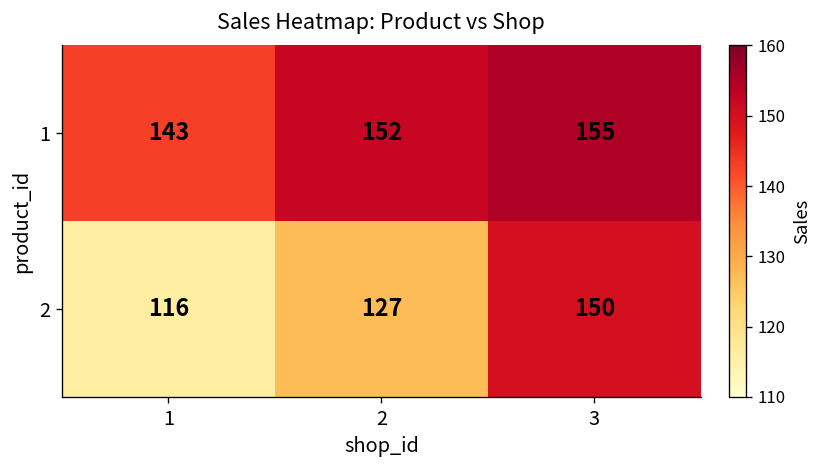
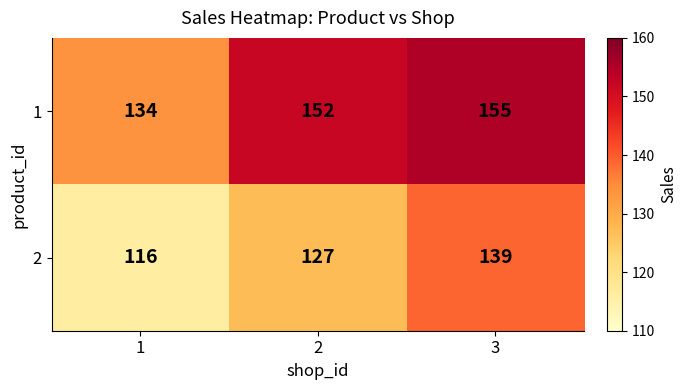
  {
    "1": {
-     "1": 143,
+     "1": 134,
      "2": 152,
      "3": 155
    },
    "2": {
      "1": 116,
      "2": 127,
-     "3": 150
+     "3": 139
    }
  }
